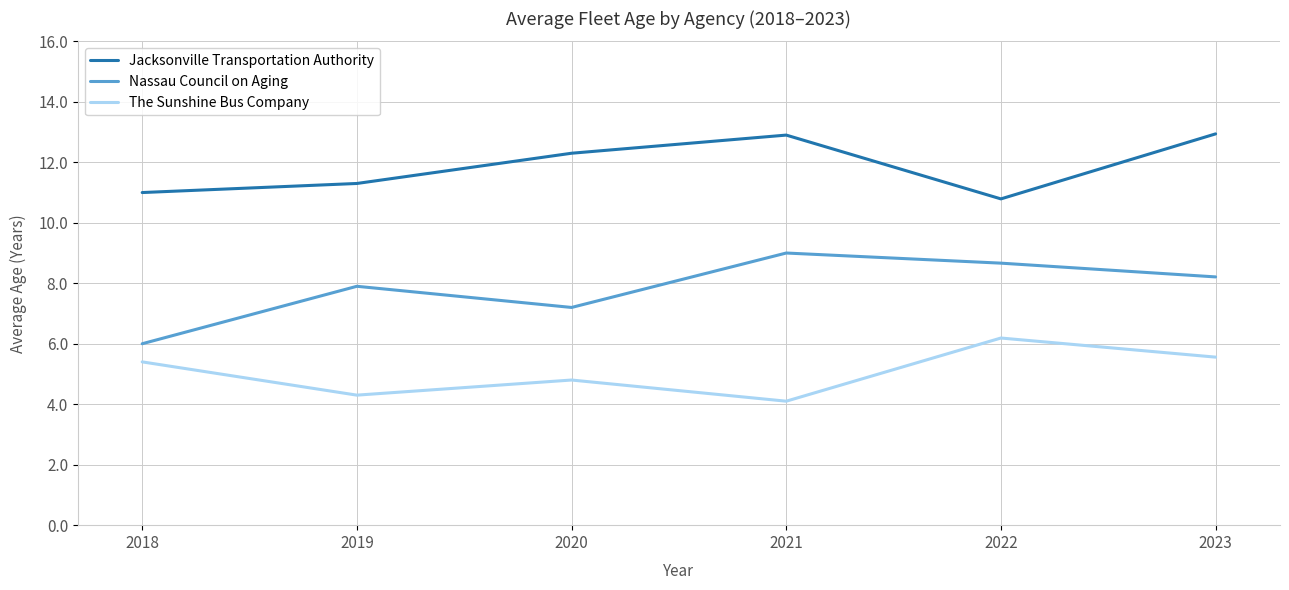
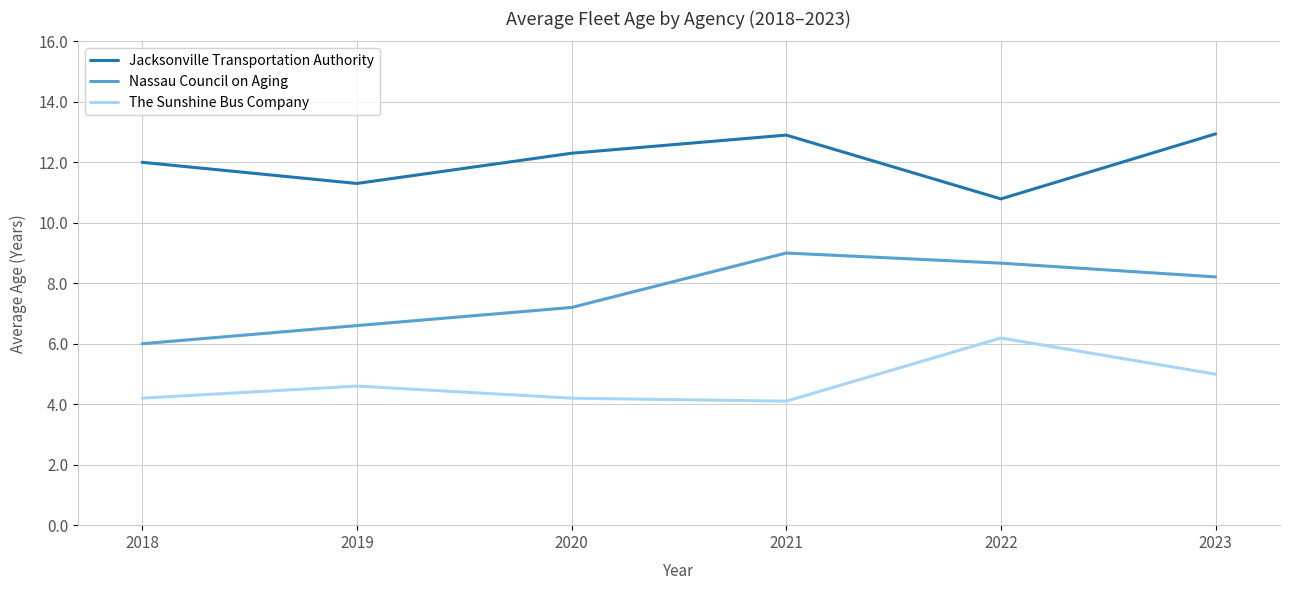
  {
    "Jacksonville Transportation Authority": {
-     "2018": 11,
+     "2018": 12,
      "2019": 11.3,
      "2020": 12.3,
      "2021": 12.9,
      "2022": 10.8,
      "2023": 13
    },
    "Nassau Council on Aging": {
      "2018": 6.0,
-     "2019": 7.9,
+     "2019": 6.6,
      "2020": 7.2,
      "2021": 9.0,
      "2022": 8.7,
      "2023": 8.2
    },
    "The Sunshine Bus Company": {
-     "2018": 5.4,
-     "2019": 4.3,
-     "2020": 4.8,
+     "2018": 4.2,
+     "2019": 4.6,
+     "2020": 4.2,
      "2021": 4.1,
      "2022": 6.2,
-     "2023": 5.6
+     "2023": 5.0
    }
  }
